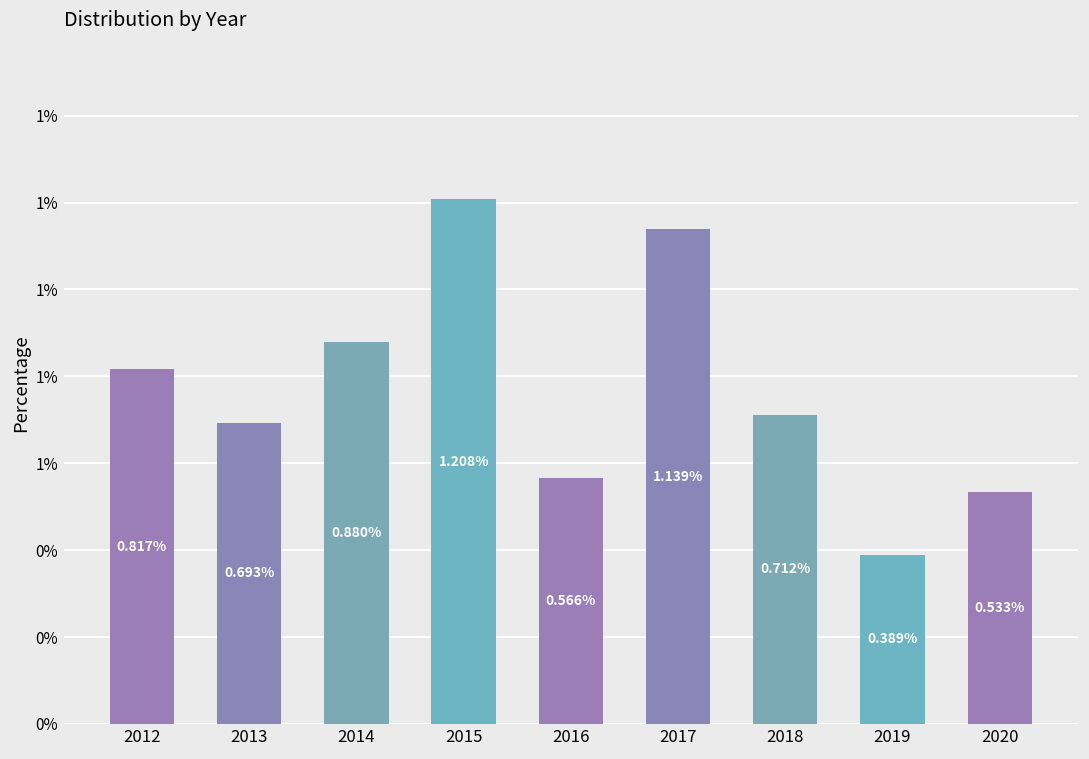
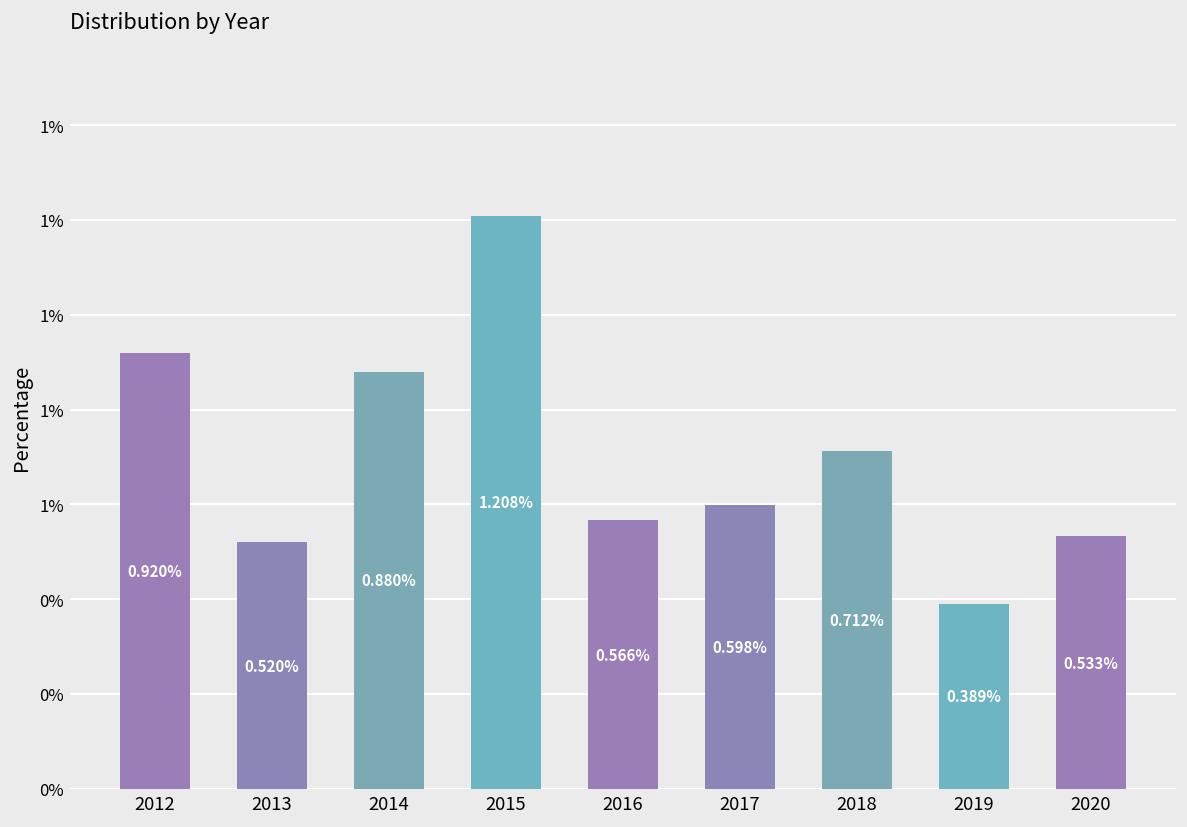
  {
-   "2012": "0.817%",
-   "2013": "0.693%",
+   "2012": "0.920%",
+   "2013": "0.520%",
    "2014": "0.880%",
    "2015": "1.208%",
    "2016": "0.566%",
-   "2017": "1.139%",
+   "2017": "0.598%",
    "2018": "0.712%",
    "2019": "0.389%",
    "2020": "0.533%"
  }
